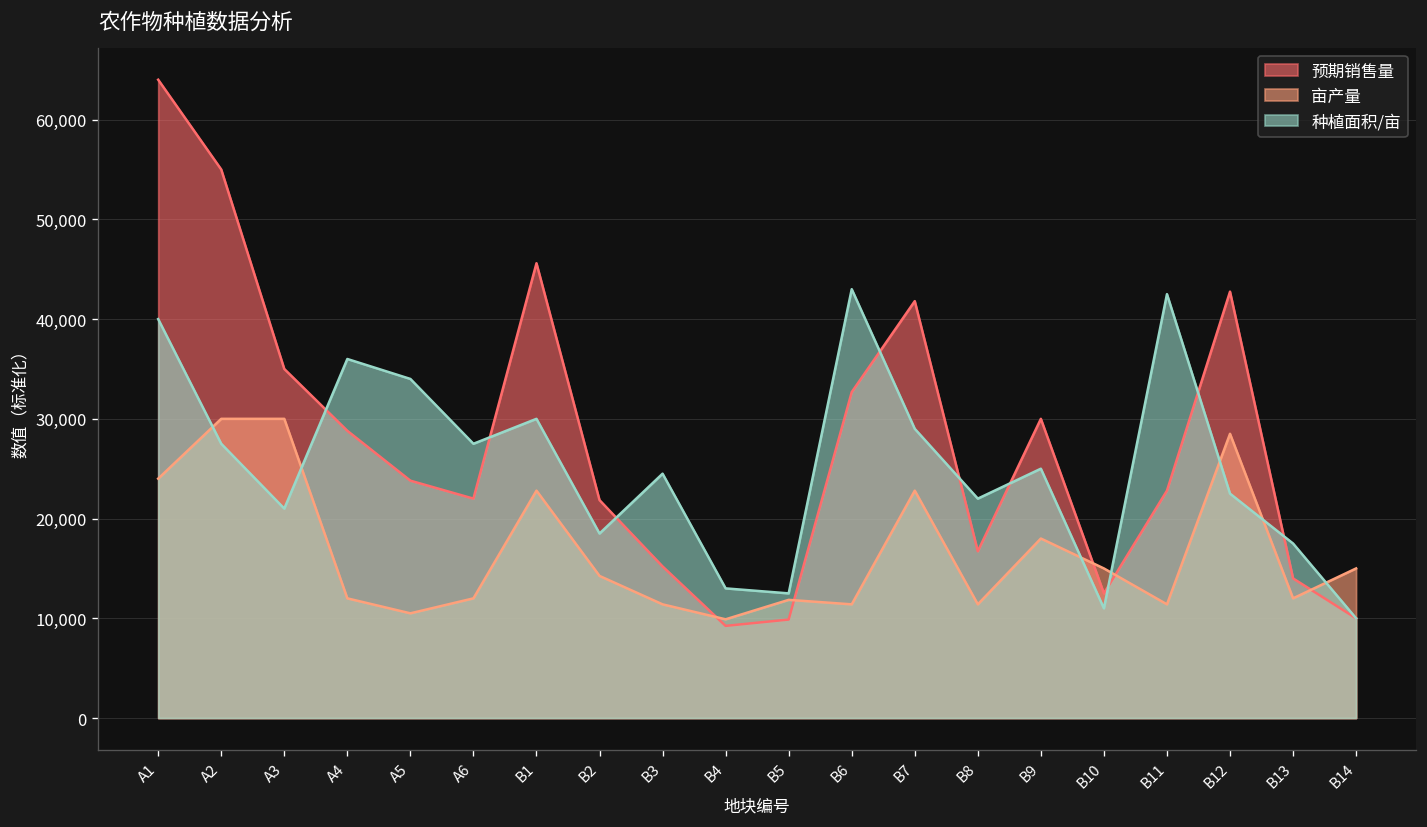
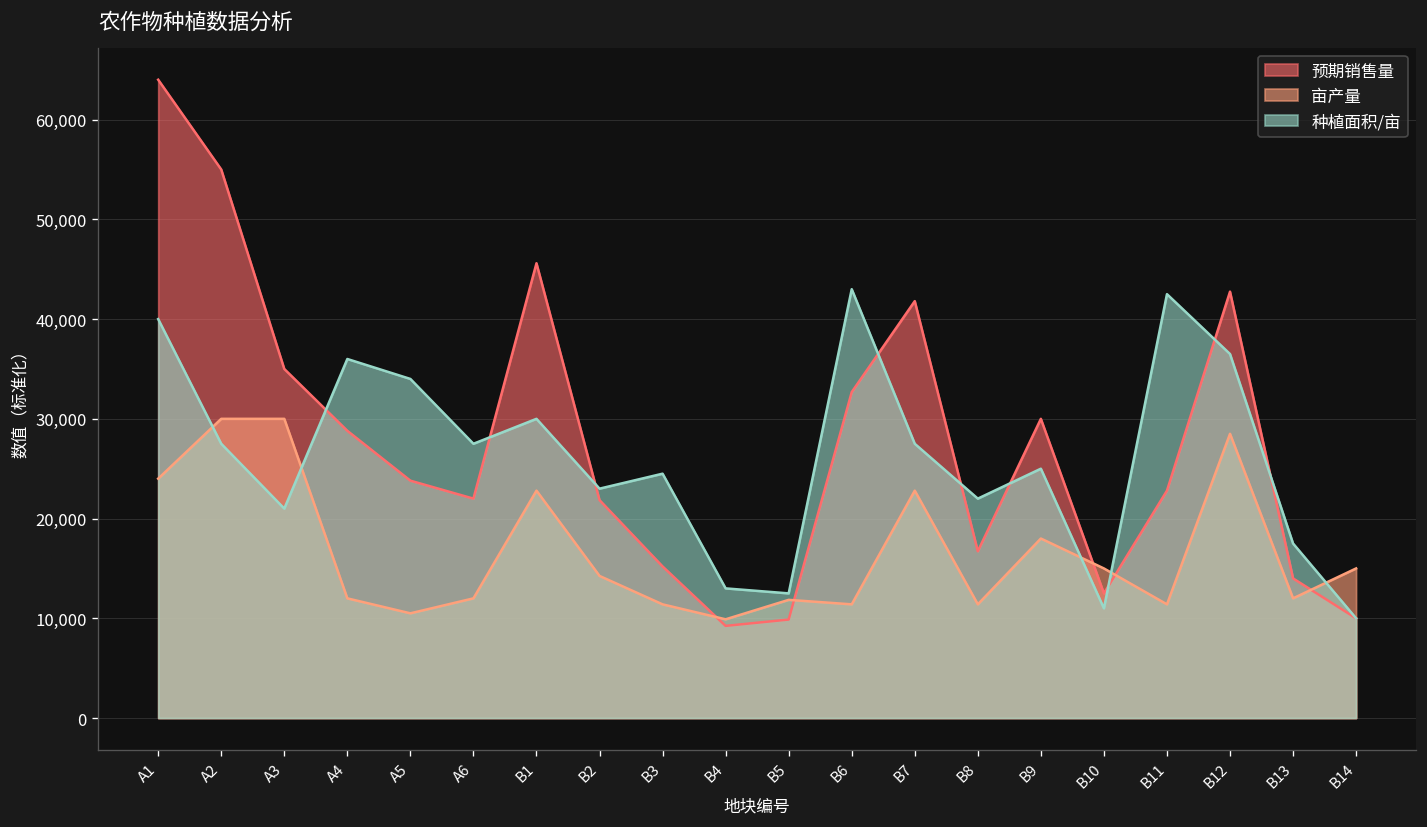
  {
    "种植面积/亩": {
      "A1": "40,000",
      "A2": "28,000",
      "A3": "21,000",
      "A4": "36,000",
      "A5": "34,000",
      "A6": "28,000",
      "B1": "30,000",
-     "B2": "19,000",
+     "B2": "23,000",
      "B3": "25,000",
      "B4": "13,000",
      "B5": "13,000",
      "B6": "43,000",
-     "B7": "29,000",
+     "B7": "28,000",
      "B8": "22,000",
      "B9": "25,000",
      "B10": "11,000",
      "B11": "43,000",
-     "B12": "23,000",
+     "B12": "37,000",
      "B13": "18,000"
    }
  }
